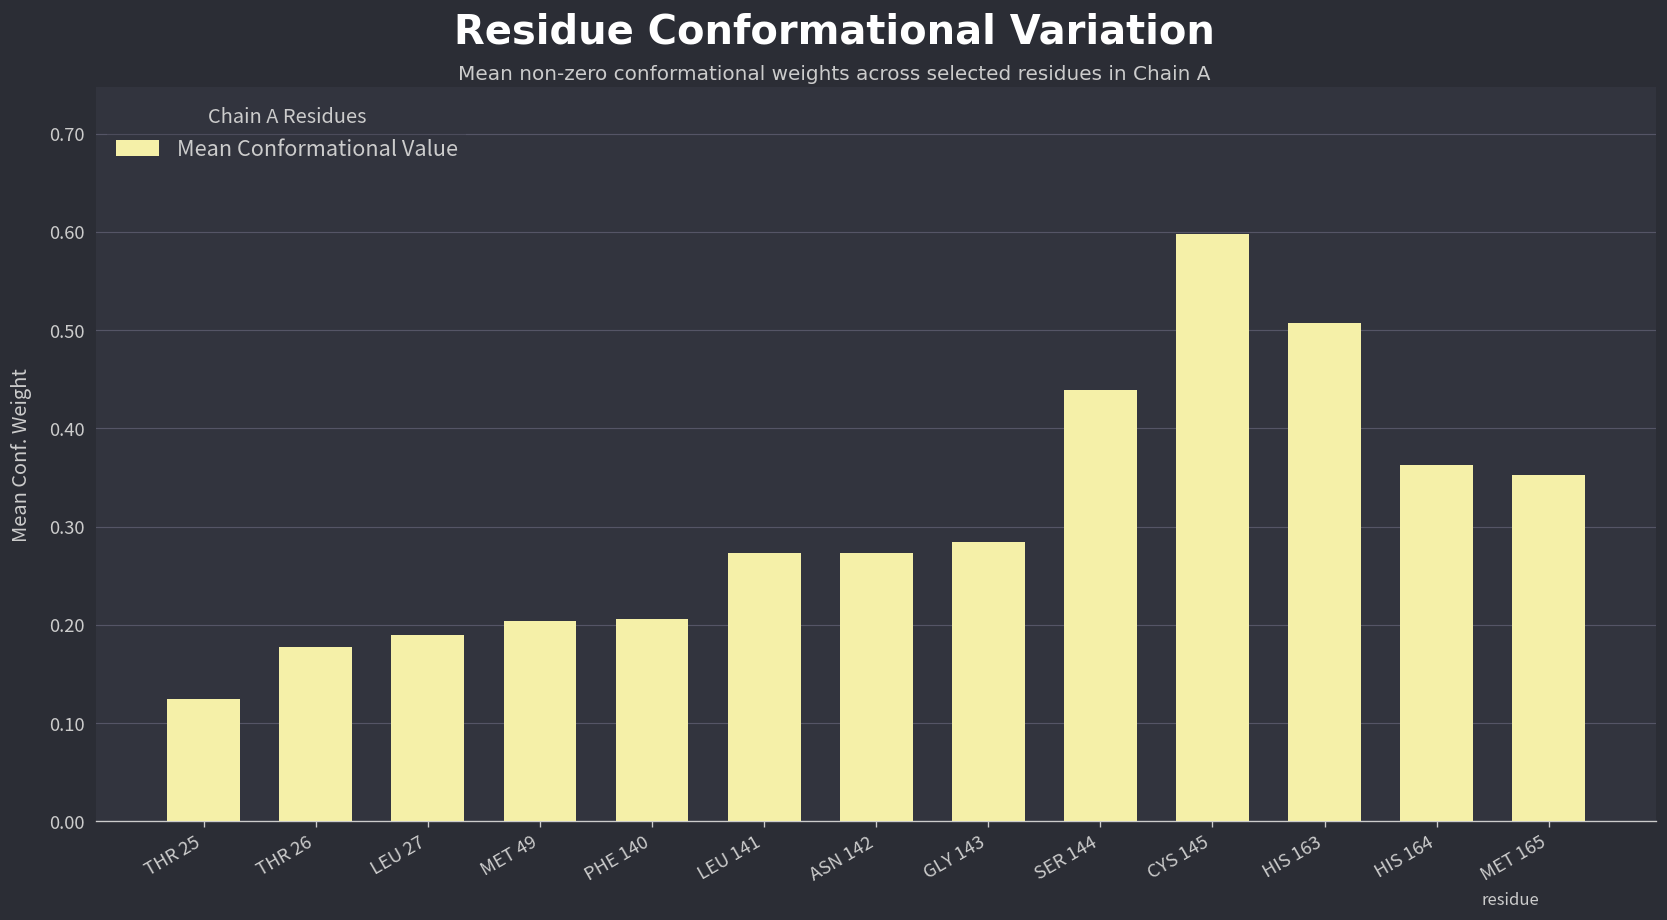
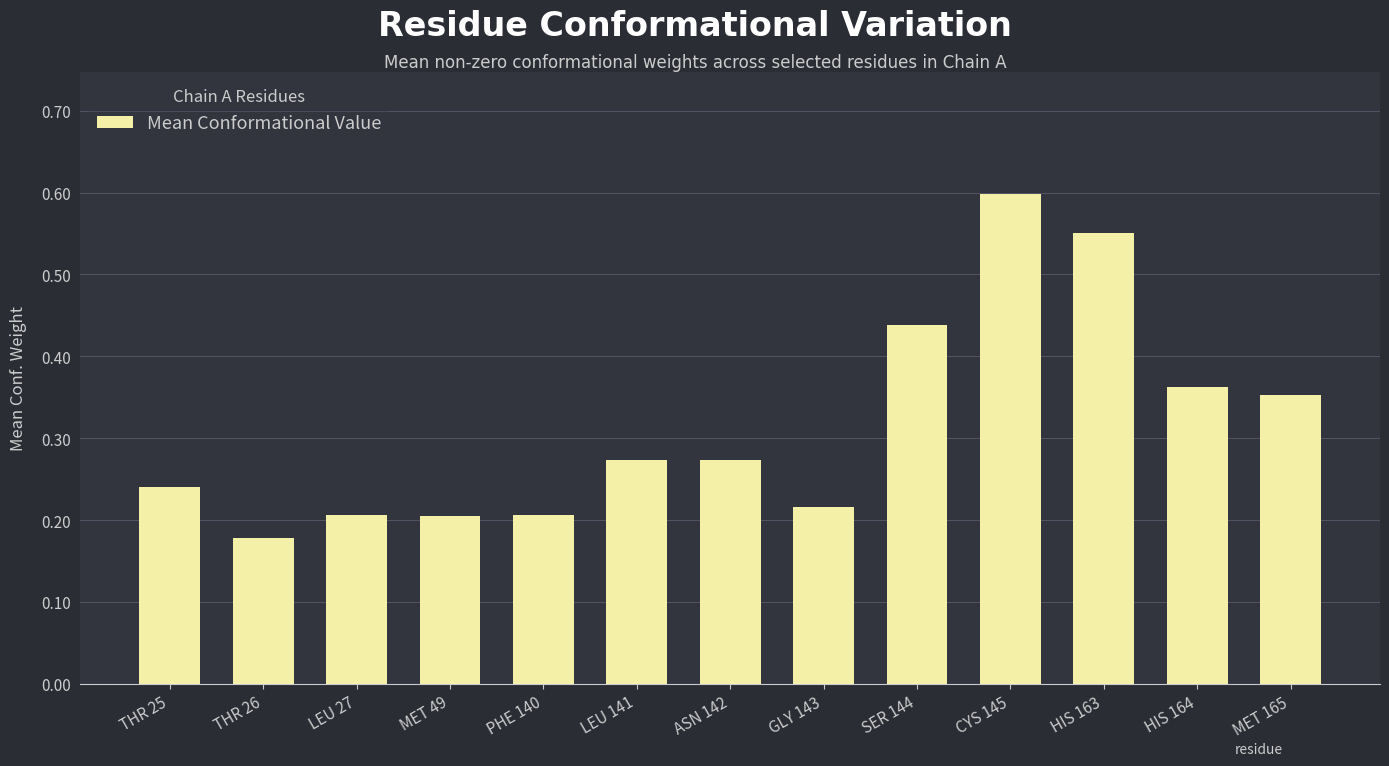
  {
-   "THR 25": 0.12,
+   "THR 25": 0.24,
    "THR 26": 0.18,
-   "LEU 27": 0.19,
+   "LEU 27": 0.21,
    "MET 49": 0.20,
    "PHE 140": 0.21,
    "LEU 141": 0.27,
    "ASN 142": 0.27,
-   "GLY 143": 0.28,
+   "GLY 143": 0.22,
    "SER 144": 0.44,
    "CYS 145": 0.60,
-   "HIS 163": 0.51,
+   "HIS 163": 0.55,
    "HIS 164": 0.36,
    "MET 165": 0.35
  }
